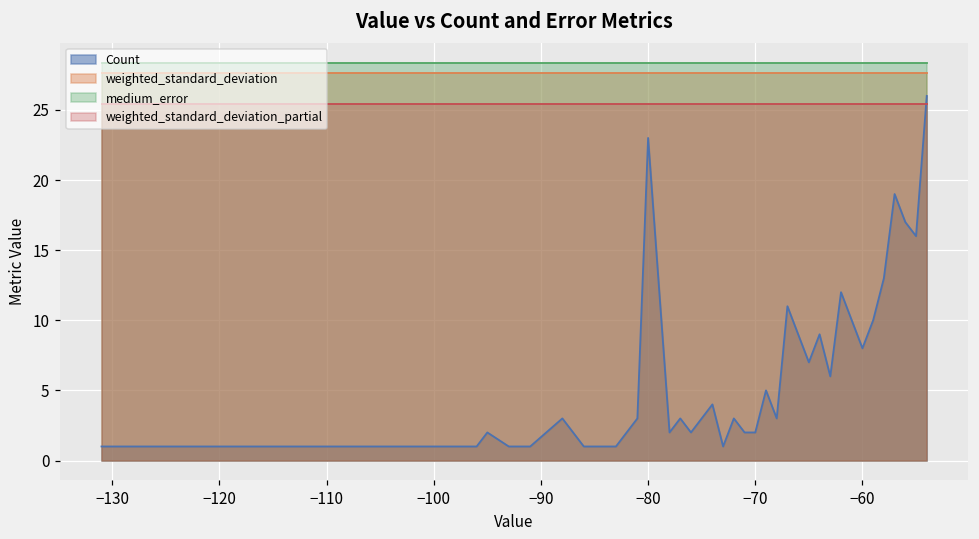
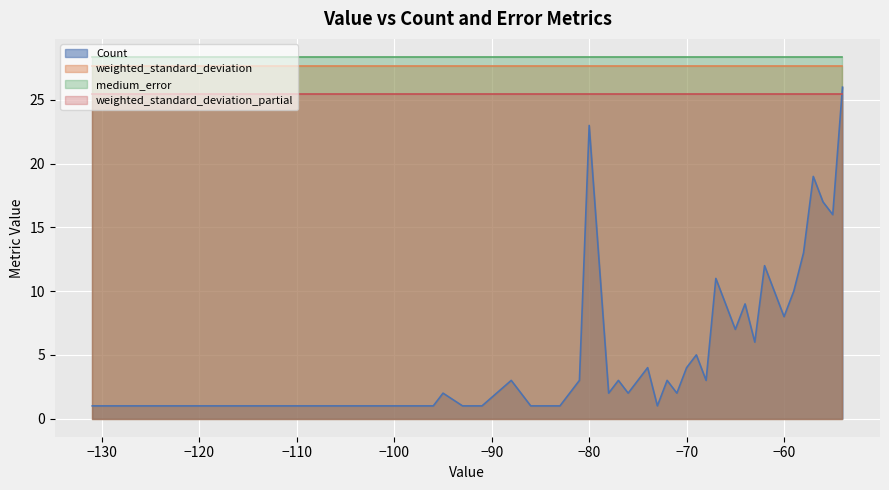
  {
    "Count": {
      "−80": 23,
-     "−70": 2,
+     "−70": 4,
      "−60": 8
    },
    "medium_error": {
      "−80": 28.4,
      "−70": 28.4,
      "−60": 28.4
    }
  }
